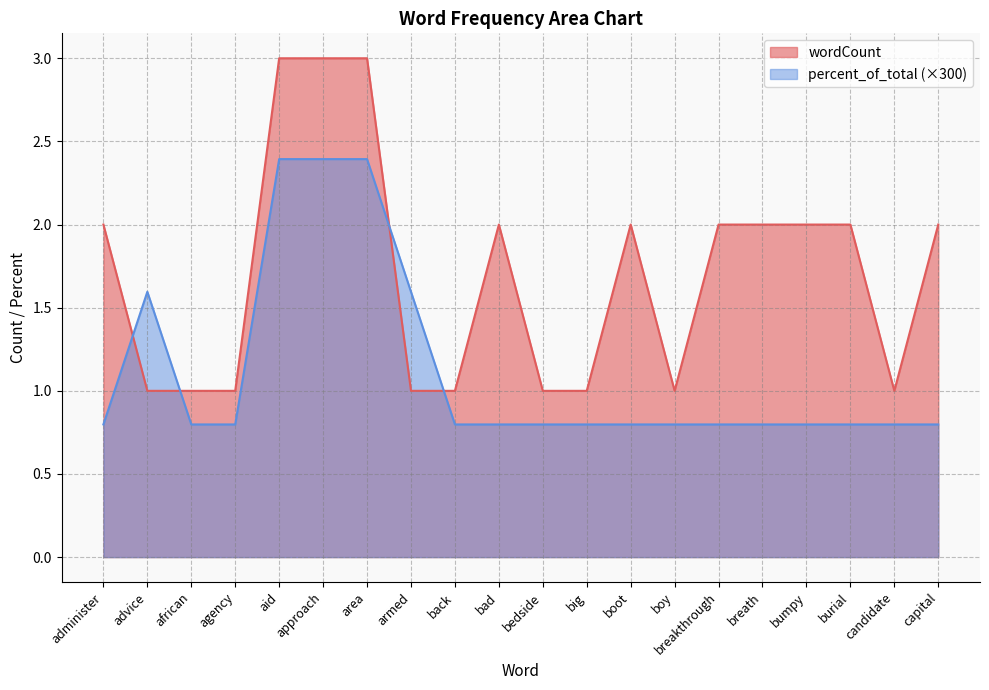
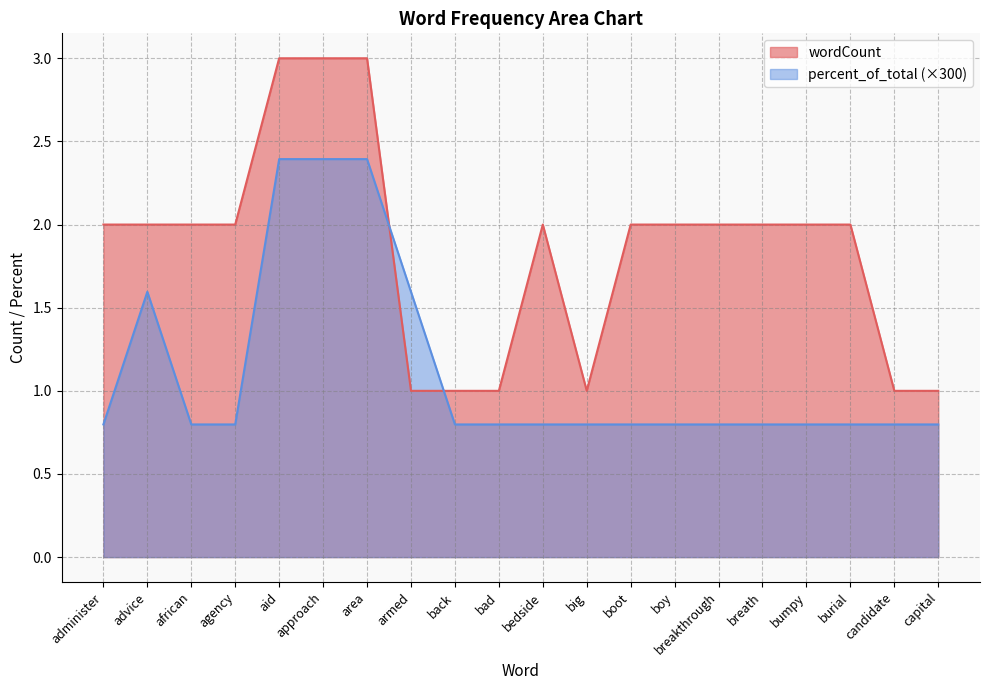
  {
    "wordCount": {
      "administer": 2,
-     "advice": 1,
-     "african": 1,
-     "agency": 1,
+     "advice": 2,
+     "african": 2,
+     "agency": 2,
      "aid": 3,
      "approach": 3,
      "area": 3,
      "armed": 1,
      "back": 1,
-     "bad": 2,
-     "bedside": 1,
+     "bad": 1,
+     "bedside": 2,
      "big": 1,
      "boot": 2,
-     "boy": 1,
+     "boy": 2,
      "breakthrough": 2,
      "breath": 2,
      "bumpy": 2,
      "burial": 2,
      "candidate": 1,
-     "capital": 2
+     "capital": 1
    },
    "percent_of_total (×300)": {
      "administer": 0.80,
      "advice": 1.60,
      "african": 0.80,
      "agency": 0.80,
      "aid": 2.39,
      "approach": 2.39,
      "area": 2.39,
      "armed": 1.60,
      "back": 0.80,
      "bad": 0.80,
      "bedside": 0.80,
      "big": 0.80,
      "boot": 0.80,
      "boy": 0.80,
      "breakthrough": 0.80,
      "breath": 0.80,
      "bumpy": 0.80,
      "burial": 0.80,
      "candidate": 0.80,
      "capital": 0.80
    }
  }
